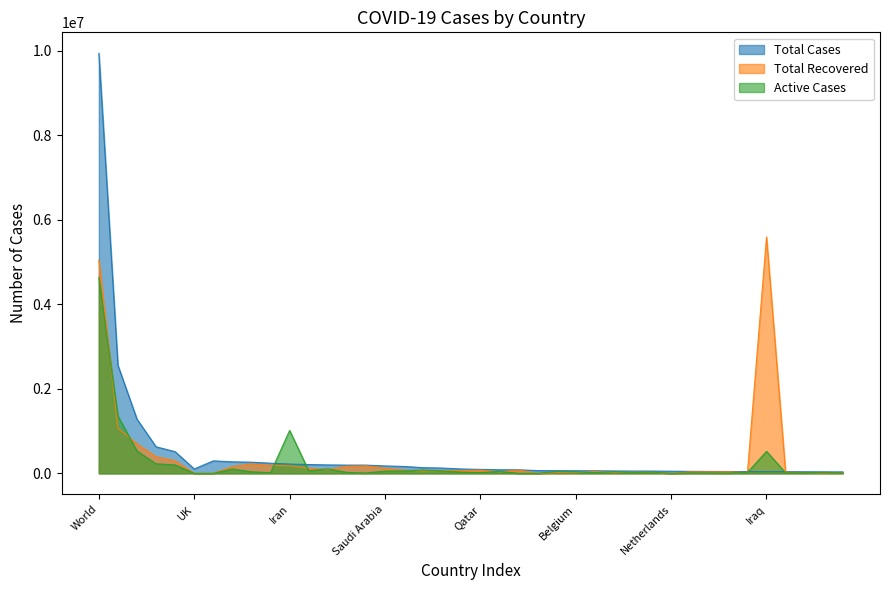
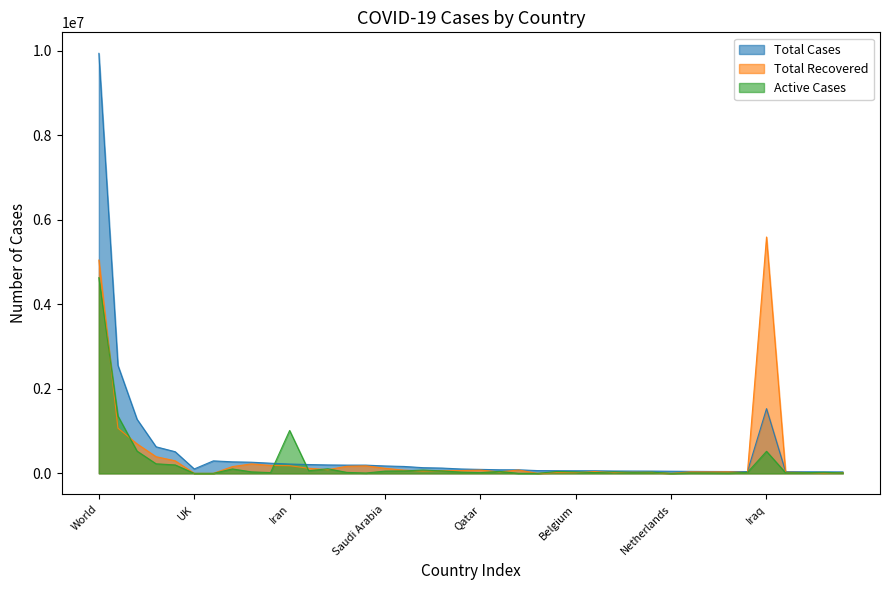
  {
    "Total Cases": {
      "World": 9900000,
      "UK": 100000,
-     "Iraq": 0
+     "Iraq": 1500000
    },
    "Total Recovered": {
      "World": 5000000,
      "Iraq": 5600000
    },
    "Active Cases": {
      "World": 4600000,
      "Iran": 1000000,
      "Saudi Arabia": 100000,
      "Iraq": 500000
    }
  }
